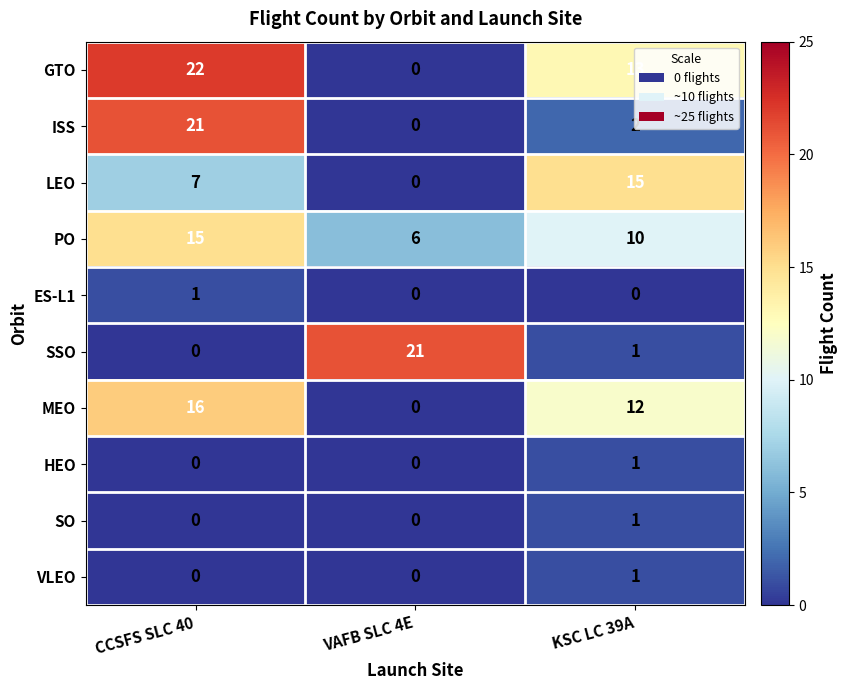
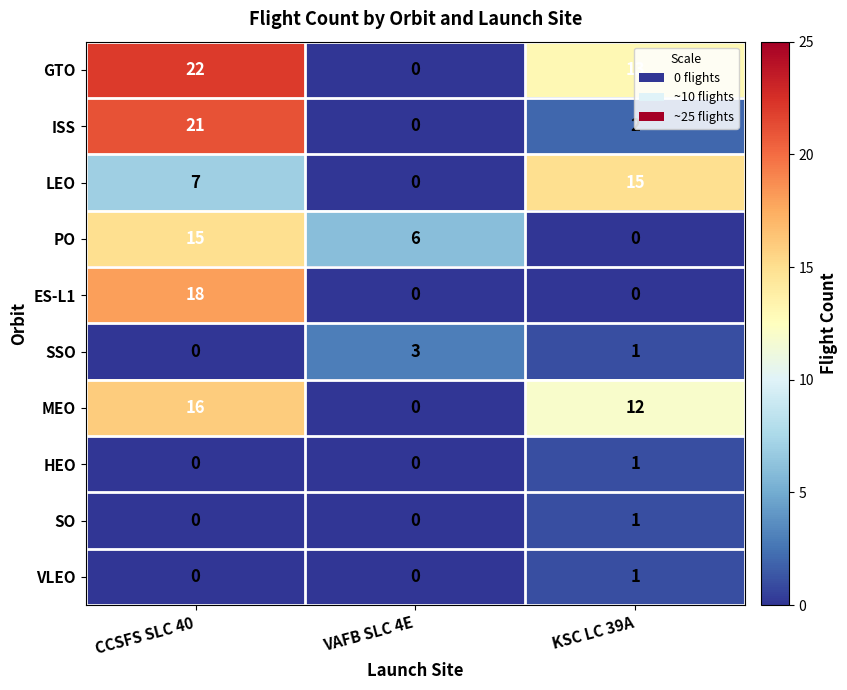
  {
    "GTO": {
      "CCSFS SLC 40": 22,
      "VAFB SLC 4E": 0
    },
    "ISS": {
      "CCSFS SLC 40": 21,
      "VAFB SLC 4E": 0
    },
    "LEO": {
      "CCSFS SLC 40": 7,
      "VAFB SLC 4E": 0,
      "KSC LC 39A": 15
    },
    "PO": {
      "CCSFS SLC 40": 15,
      "VAFB SLC 4E": 6,
-     "KSC LC 39A": 10
+     "KSC LC 39A": 0
    },
    "ES-L1": {
-     "CCSFS SLC 40": 1,
+     "CCSFS SLC 40": 18,
      "VAFB SLC 4E": 0,
      "KSC LC 39A": 0
    },
    "SSO": {
      "CCSFS SLC 40": 0,
-     "VAFB SLC 4E": 21,
+     "VAFB SLC 4E": 3,
      "KSC LC 39A": 1
    },
    "MEO": {
      "CCSFS SLC 40": 16,
      "VAFB SLC 4E": 0,
      "KSC LC 39A": 12
    },
    "HEO": {
      "CCSFS SLC 40": 0,
      "VAFB SLC 4E": 0,
      "KSC LC 39A": 1
    },
    "SO": {
      "CCSFS SLC 40": 0,
      "VAFB SLC 4E": 0,
      "KSC LC 39A": 1
    },
    "VLEO": {
      "CCSFS SLC 40": 0,
      "VAFB SLC 4E": 0,
      "KSC LC 39A": 1
    }
  }
